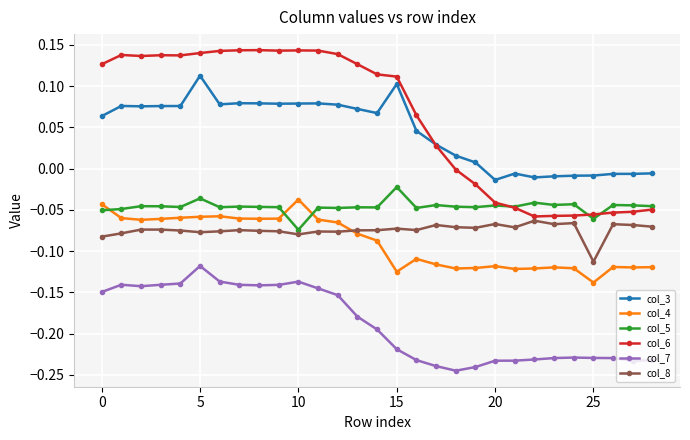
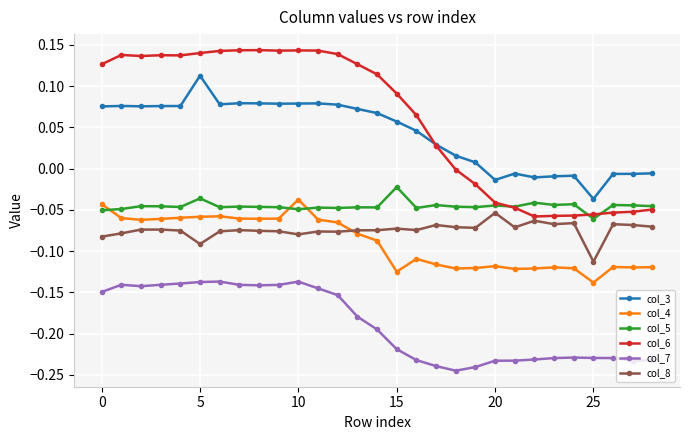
  {
    "col_3": {
-     "0": 0.06,
+     "0": 0.08,
      "5": 0.11,
      "10": 0.08,
-     "15": 0.10,
+     "15": 0.06,
      "20": -0.01,
-     "25": -0.01
+     "25": -0.04
    },
    "col_4": {
      "0": -0.04,
      "5": -0.06,
      "10": -0.04,
      "15": -0.13,
      "20": -0.12,
      "25": -0.14
    },
    "col_5": {
      "0": -0.05,
      "5": -0.04,
-     "10": -0.07,
+     "10": -0.05,
      "15": -0.02,
      "20": -0.04,
      "25": -0.06
    },
    "col_6": {
      "0": 0.13,
      "5": 0.14,
      "10": 0.14,
-     "15": 0.11,
+     "15": 0.09,
      "20": -0.04,
      "25": -0.06
    },
    "col_7": {
      "0": -0.15,
-     "5": -0.12,
+     "5": -0.14,
      "10": -0.14,
      "15": -0.22,
      "20": -0.23,
      "25": -0.23
    },
    "col_8": {
      "0": -0.08,
-     "5": -0.08,
+     "5": -0.09,
      "10": -0.08,
      "15": -0.07,
-     "20": -0.07,
+     "20": -0.05,
      "25": -0.11
    }
  }
